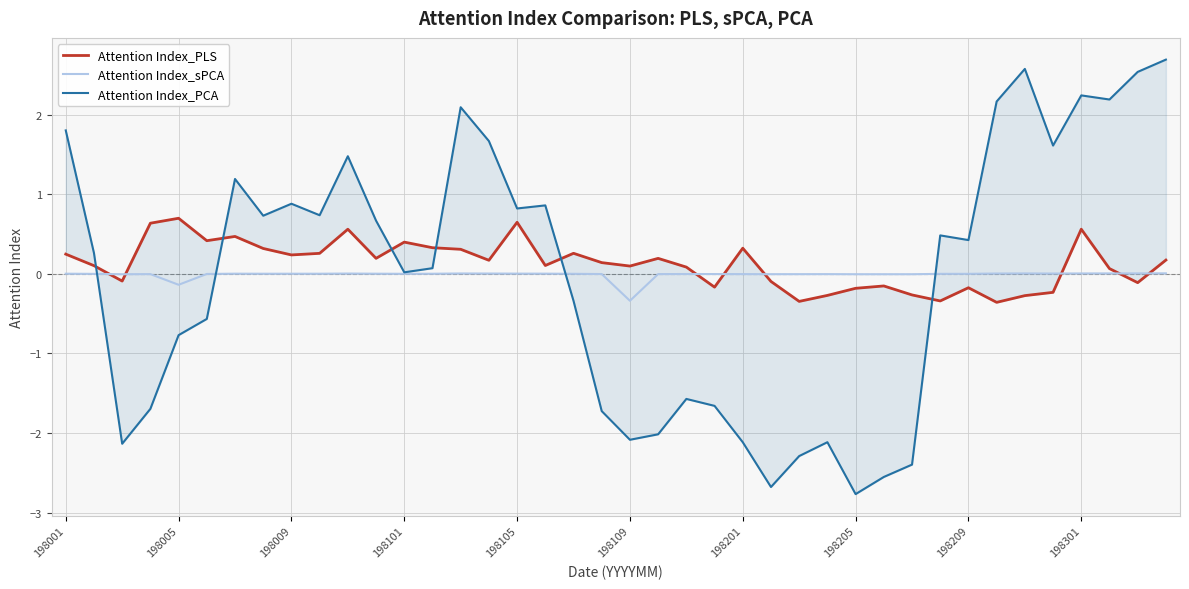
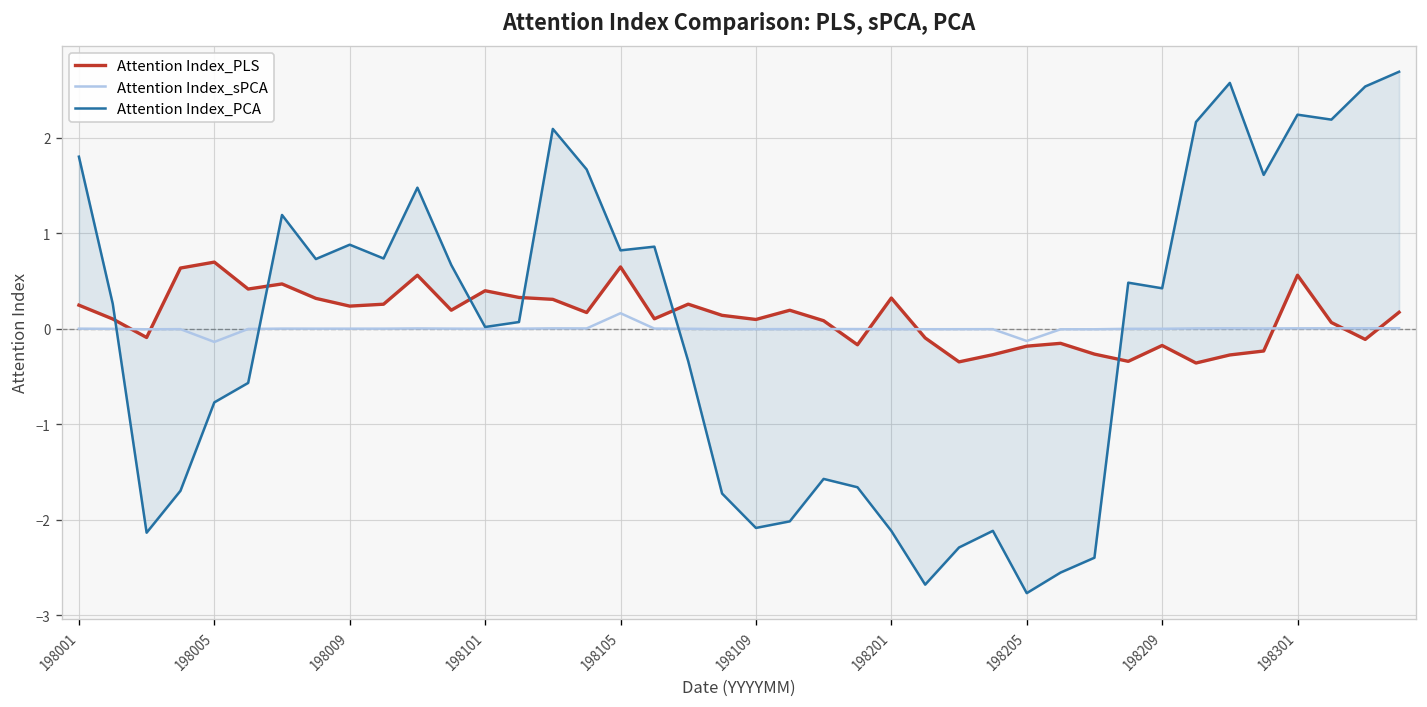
  {
    "Attention Index_PLS": {
      "198001": 0.2,
      "198009": 0.2,
      "198105": 0.6,
      "198209": -0.2,
      "198301": 0.6
    },
    "Attention Index_sPCA": {
      "198001": 0.0,
      "198005": -0.1,
      "198009": 0.0,
-     "198105": 0.0,
-     "198109": -0.3,
+     "198105": 0.2,
+     "198109": 0.0,
      "198201": 0.0,
-     "198205": 0.0,
+     "198205": -0.1,
      "198209": 0.0,
      "198301": 0.0
    }
  }
